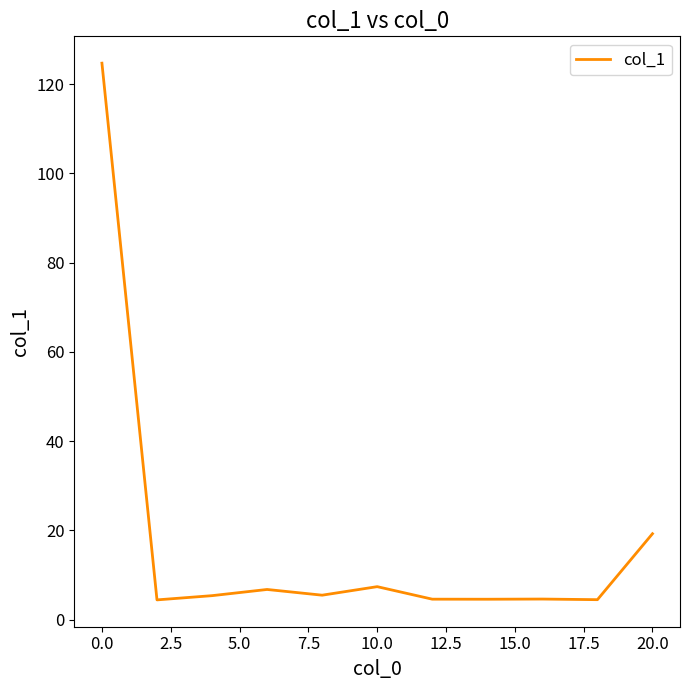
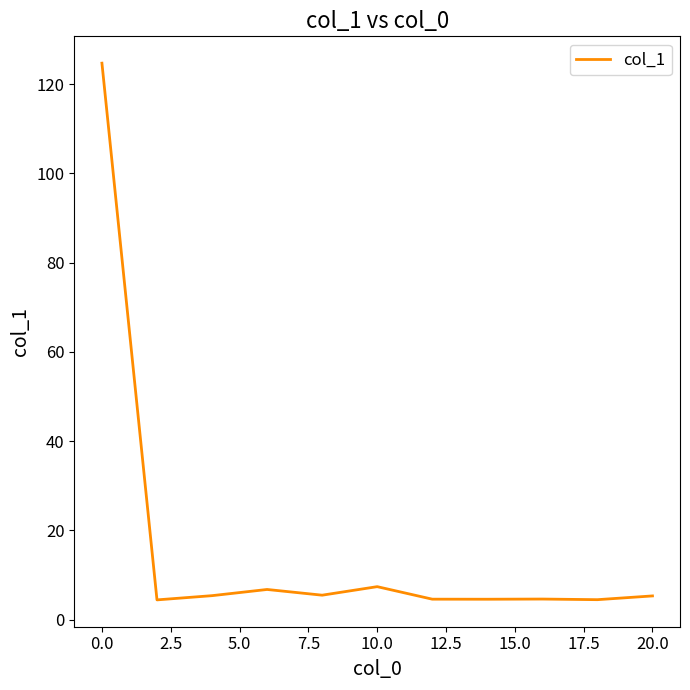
  {
    "0.0": 125,
    "10.0": 7,
-   "20.0": 19
+   "20.0": 5
  }
